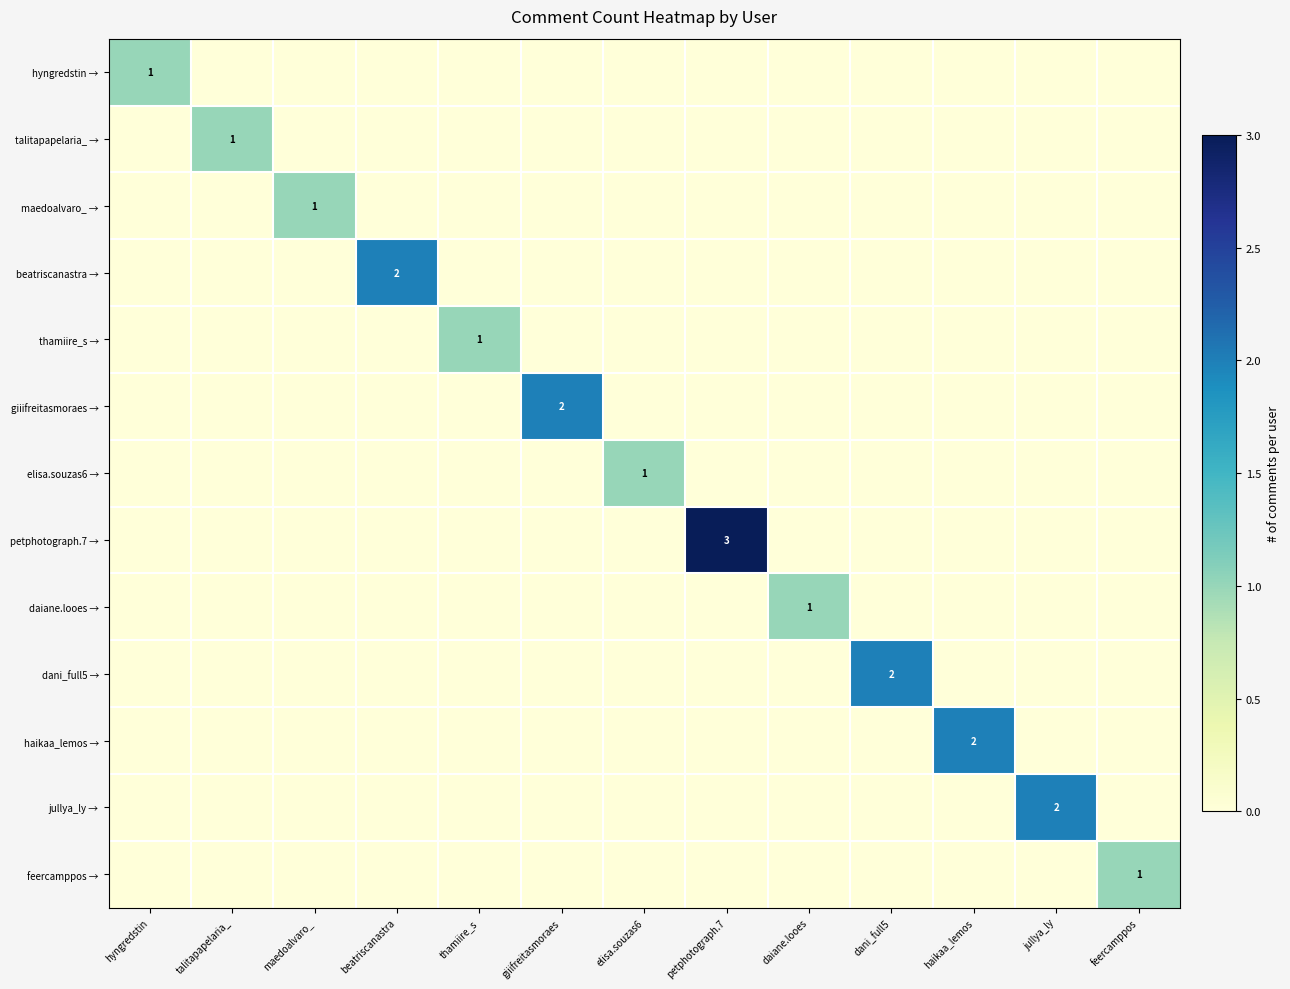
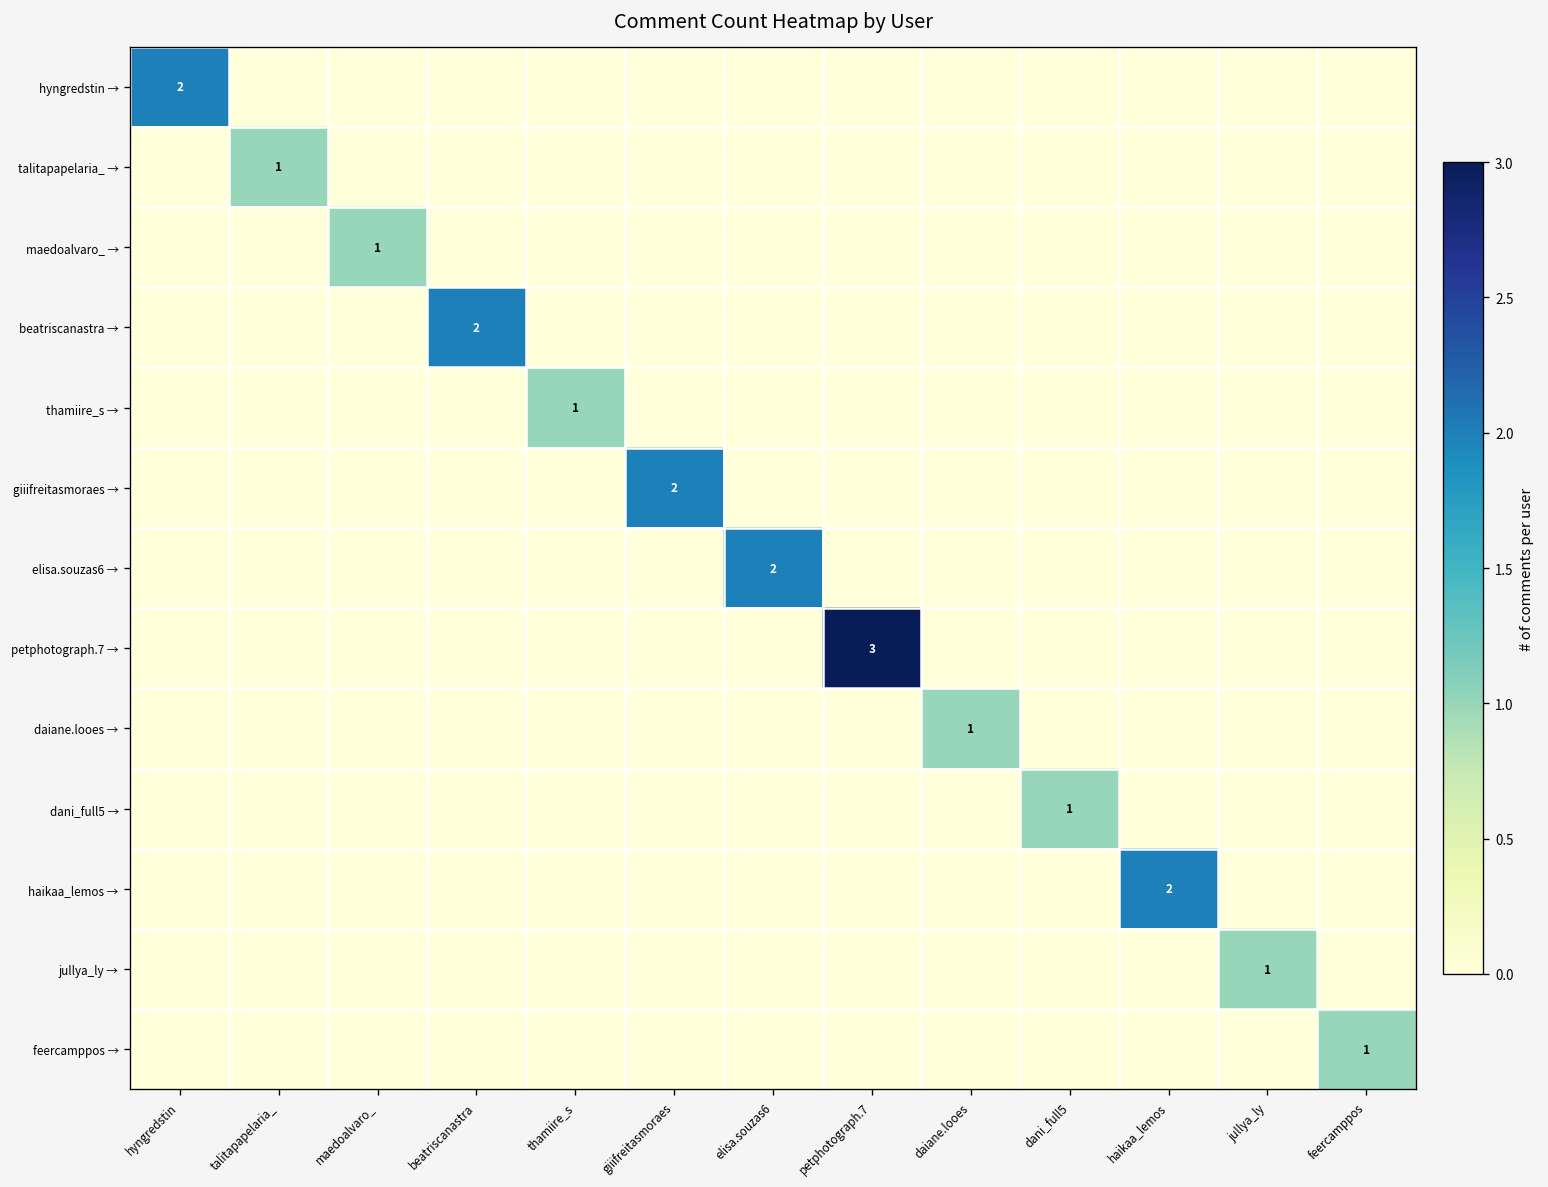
  {
    "hyngredstin →": {
-     "hyngredstin": 1
+     "hyngredstin": 2
    },
    "talitapapelaria_ →": {
      "talitapapelaria_": 1
    },
    "maedoalvaro_ →": {
      "maedoalvaro_": 1
    },
    "beatriscanastra →": {
      "beatriscanastra": 2
    },
    "thamiire_s →": {
      "thamiire_s": 1
    },
    "giiifreitasmoraes →": {
      "giiifreitasmoraes": 2
    },
    "elisa.souzas6 →": {
-     "elisa.souzas6": 1
+     "elisa.souzas6": 2
    },
    "petphotograph.7 →": {
      "petphotograph.7": 3
    },
    "daiane.looes →": {
      "daiane.looes": 1
    },
    "dani_full5 →": {
-     "dani_full5": 2
+     "dani_full5": 1
    },
    "haikaa_lemos →": {
      "haikaa_lemos": 2
    },
    "jullya_ly →": {
-     "jullya_ly": 2
+     "jullya_ly": 1
    },
    "feercamppos →": {
      "feercamppos": 1
    }
  }
